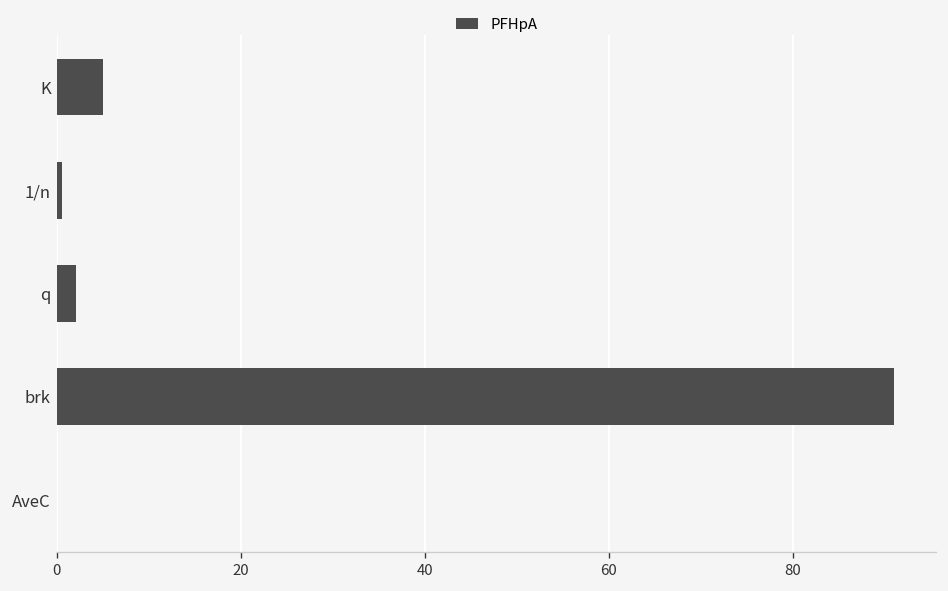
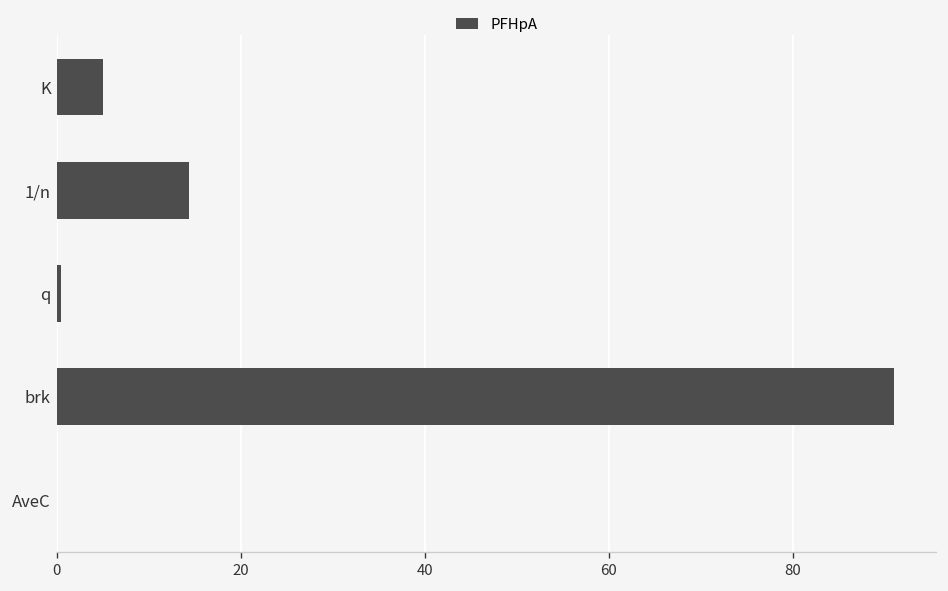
  {
    "K": 5,
-   "1/n": 1,
-   "q": 2,
+   "1/n": 14,
+   "q": 0,
    "brk": 91
  }
